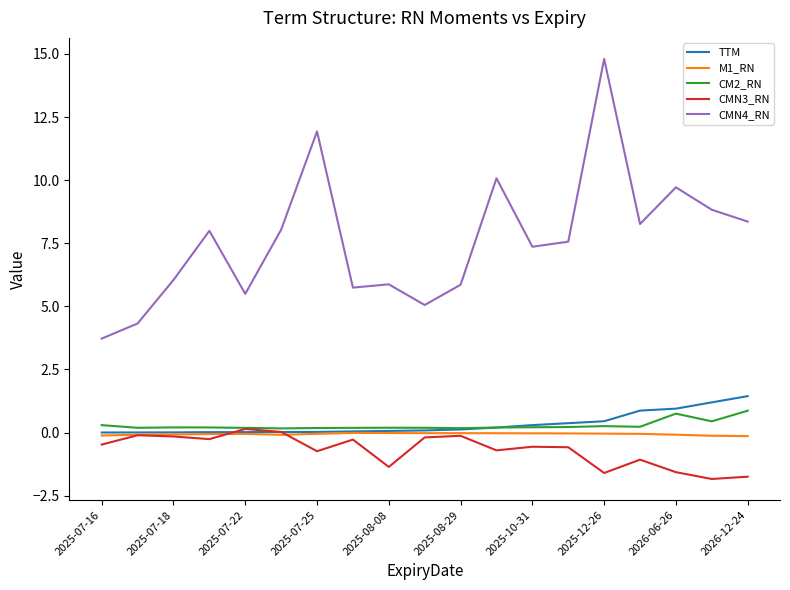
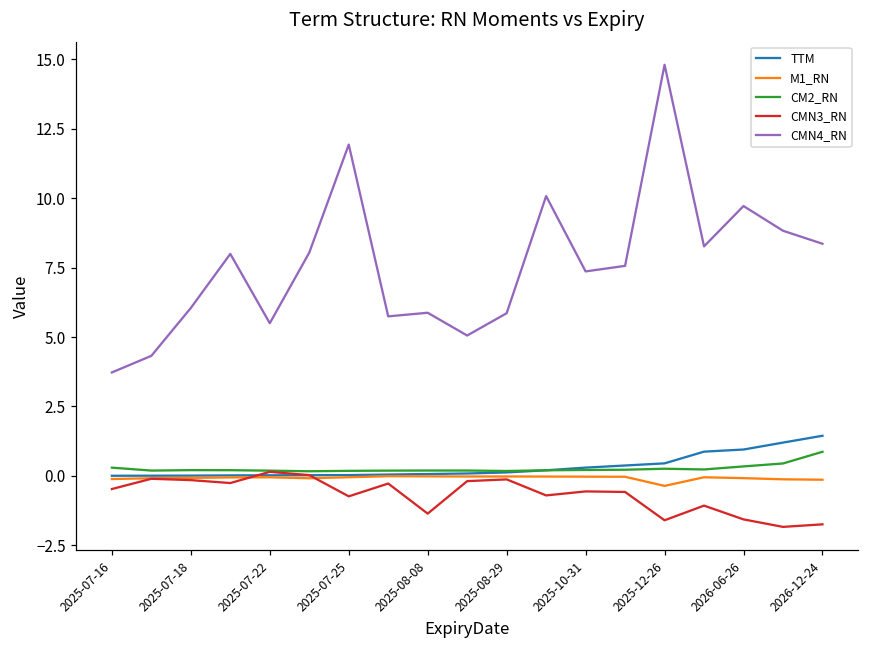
  {
    "TTM": {
      "2025-07-16": 0.0,
      "2025-12-26": 0.4,
      "2026-06-26": 0.9,
      "2026-12-24": 1.4
    },
    "M1_RN": {
      "2025-07-16": -0.1,
      "2025-08-29": 0.0,
      "2025-10-31": 0.0,
-     "2025-12-26": 0.0,
+     "2025-12-26": -0.4,
      "2026-06-26": -0.1,
      "2026-12-24": -0.1
    },
    "CM2_RN": {
      "2025-07-16": 0.3,
      "2025-07-18": 0.2,
      "2025-07-25": 0.2,
      "2025-08-08": 0.2,
      "2025-12-26": 0.3,
-     "2026-06-26": 0.8,
+     "2026-06-26": 0.3,
      "2026-12-24": 0.9
    },
    "CMN3_RN": {
      "2025-07-16": -0.5,
      "2025-07-25": -0.7,
      "2025-08-08": -1.4,
      "2025-08-29": -0.1,
      "2025-10-31": -0.6,
      "2025-12-26": -1.6,
      "2026-06-26": -1.6,
      "2026-12-24": -1.7
    },
    "CMN4_RN": {
      "2025-07-16": 3.7,
      "2025-07-18": 6.0,
      "2025-07-22": 5.5,
      "2025-07-25": 11.9,
      "2025-08-08": 5.9,
      "2025-08-29": 5.9,
      "2025-10-31": 7.4,
      "2025-12-26": 14.8,
      "2026-06-26": 9.7,
      "2026-12-24": 8.4
    }
  }
